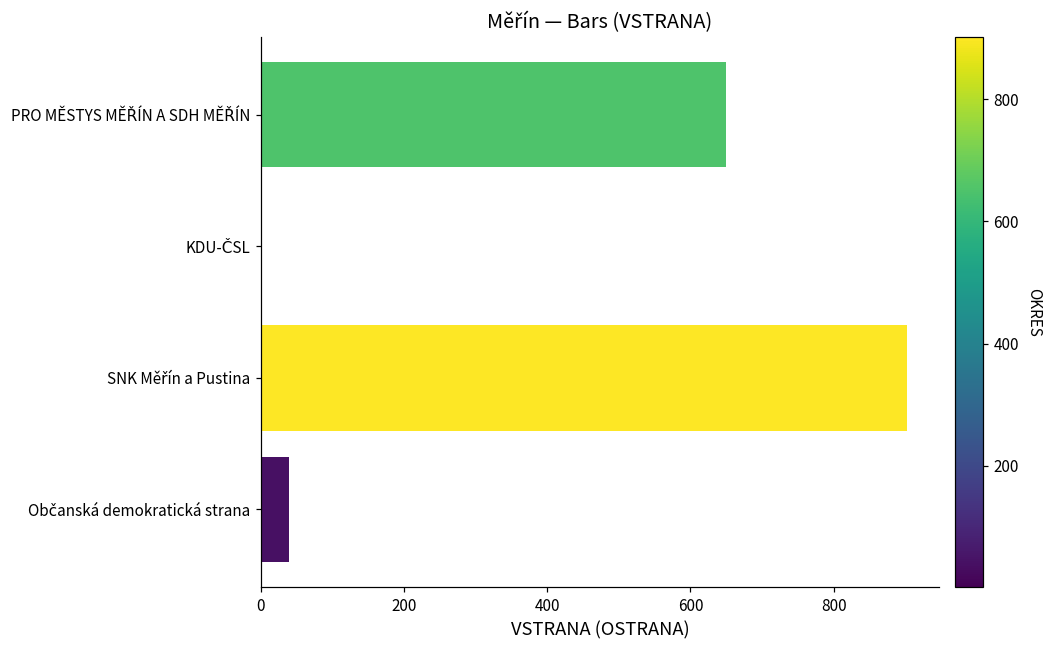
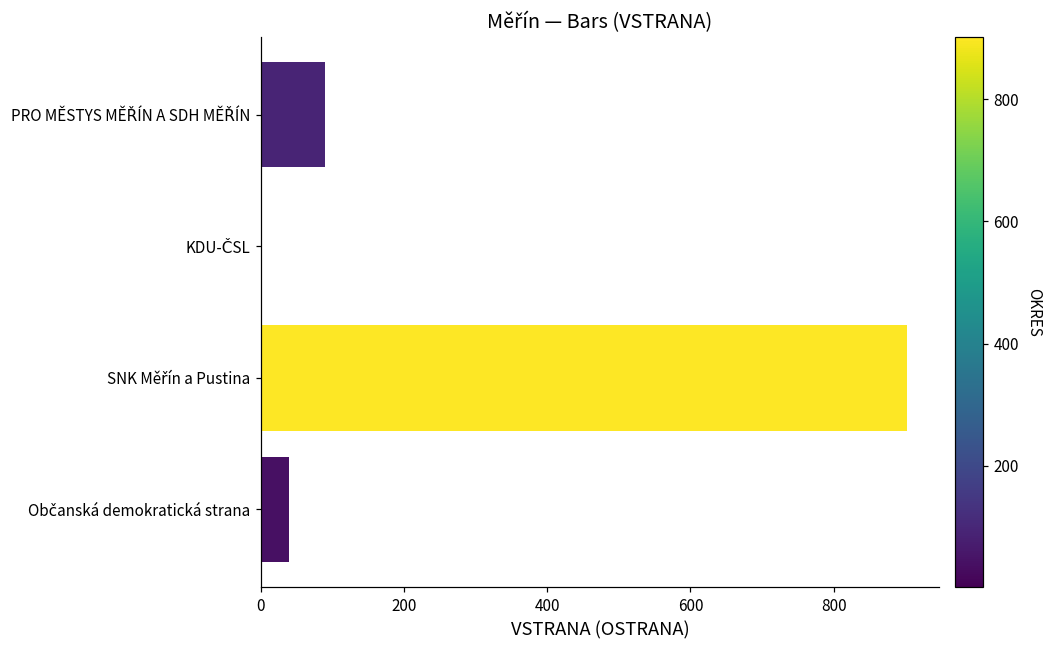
  {
-   "PRO MĚSTYS MĚŘÍN A SDH MĚŘÍN": 650,
+   "PRO MĚSTYS MĚŘÍN A SDH MĚŘÍN": 90,
    "SNK Měřín a Pustina": 900,
    "Občanská demokratická strana": 40
  }
